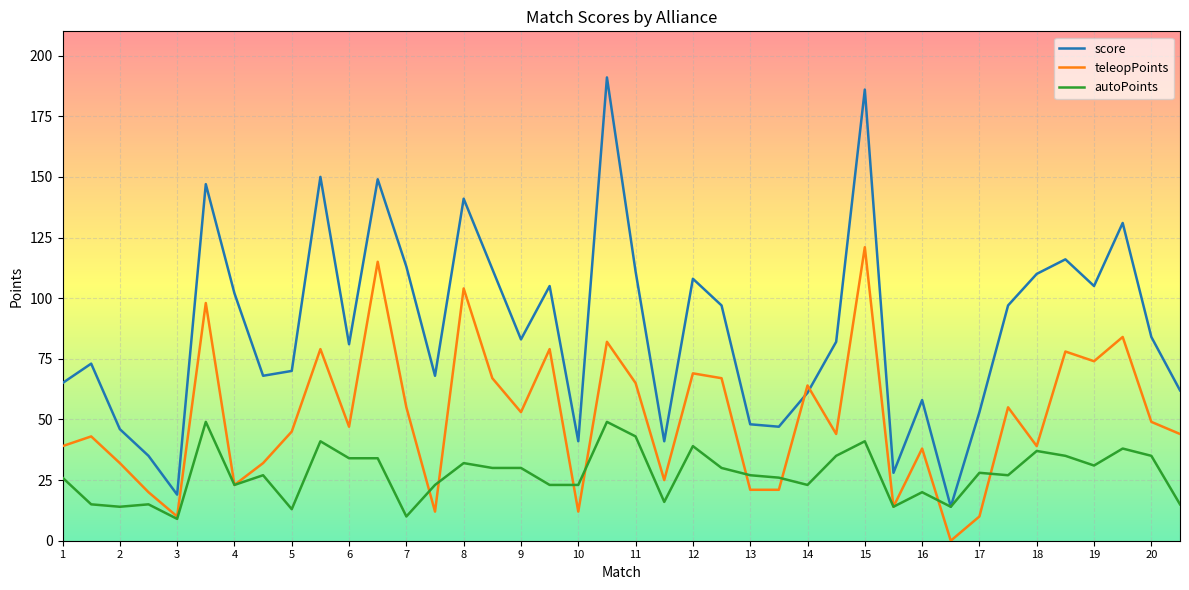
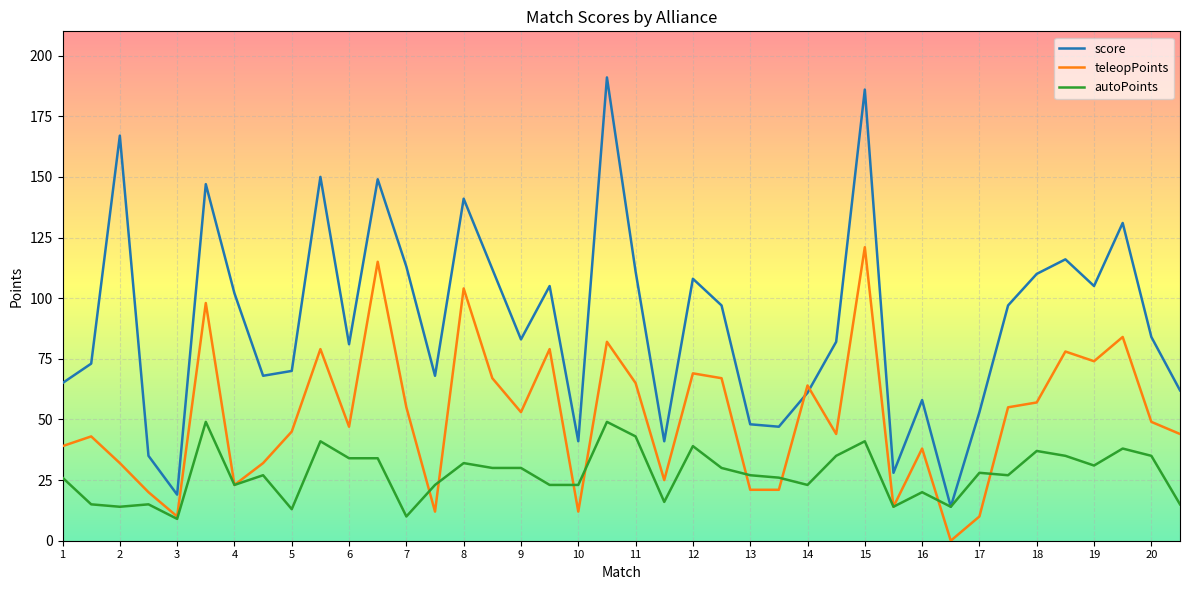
  {
    "score": {
-     "2": 46,
+     "2": 167,
      "4": 102,
      "6": 81,
      "8": 141,
      "10": 41,
      "12": 108,
      "14": 61,
      "16": 58,
      "18": 110,
      "20": 84
    },
    "teleopPoints": {
      "2": 32,
      "6": 47,
      "8": 104,
      "10": 12,
      "12": 69,
      "14": 64,
      "16": 38,
-     "18": 39,
+     "18": 57,
      "20": 49
    },
    "autoPoints": {
      "2": 14,
      "6": 34,
      "8": 32,
      "10": 23,
      "12": 39,
      "14": 23,
      "16": 20,
      "18": 37,
      "20": 35
    }
  }
